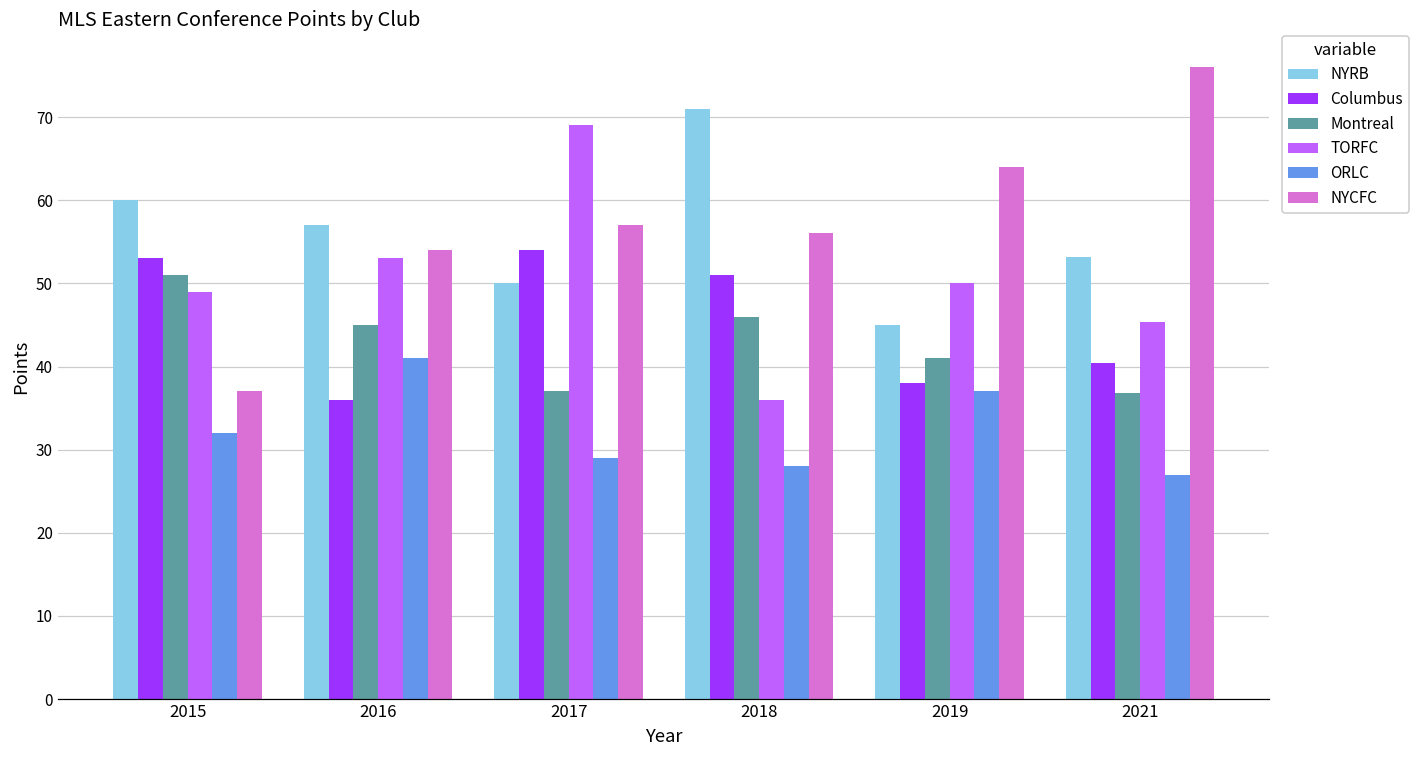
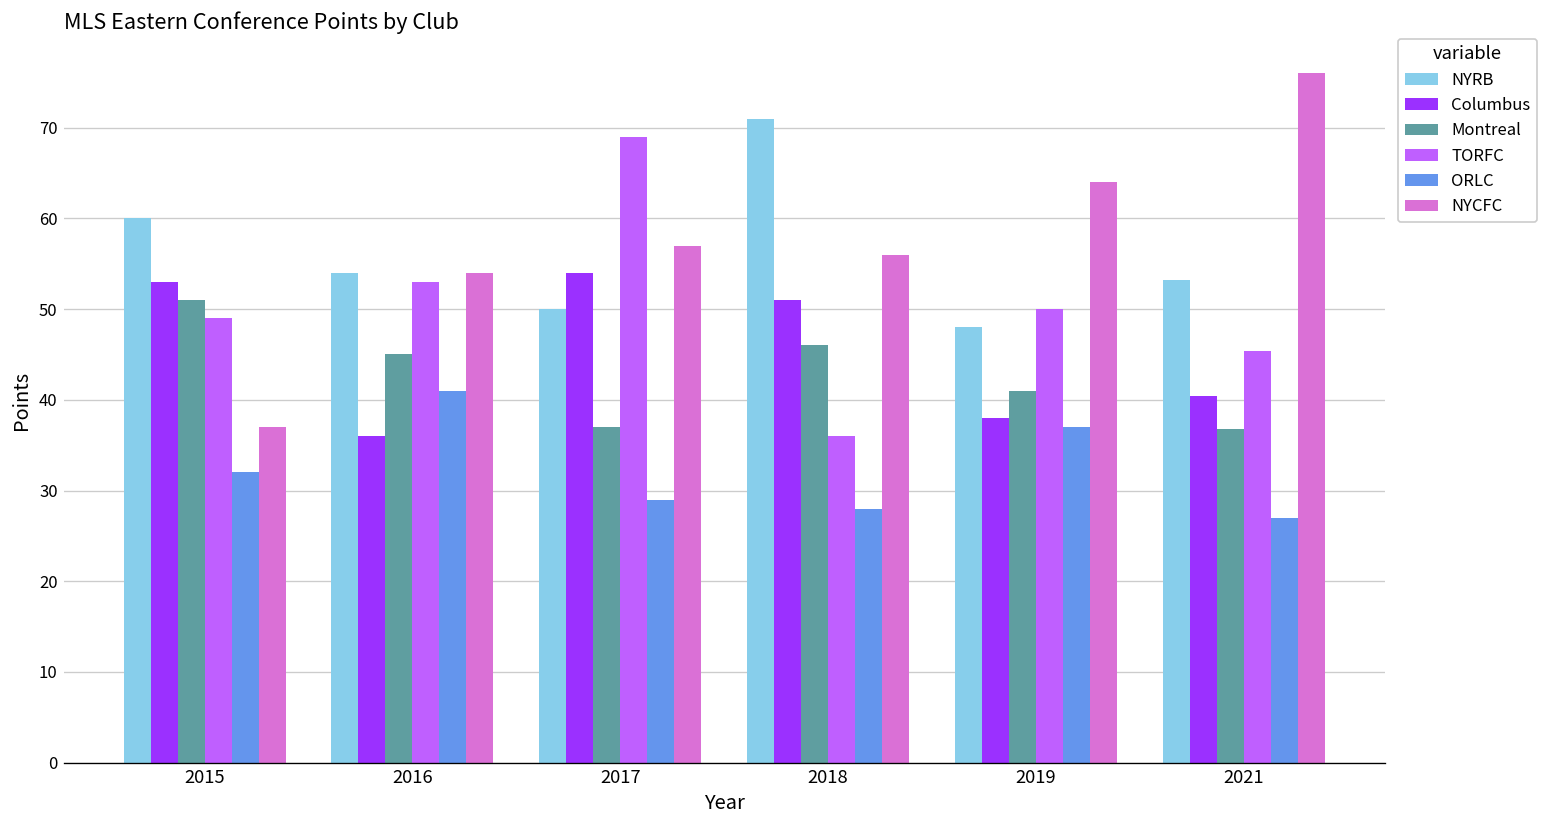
  {
    "NYRB": {
      "2015": 60,
-     "2016": 57,
+     "2016": 54,
      "2017": 50,
      "2018": 71,
-     "2019": 45,
+     "2019": 48,
      "2021": 53
    },
    "Montreal": {
      "2015": 51,
      "2016": 45,
      "2017": 37,
      "2018": 46,
      "2019": 41,
      "2021": 37
    },
    "ORLC": {
      "2015": 32,
      "2016": 41,
      "2017": 29,
      "2018": 28,
      "2019": 37,
      "2021": 27
    }
  }
